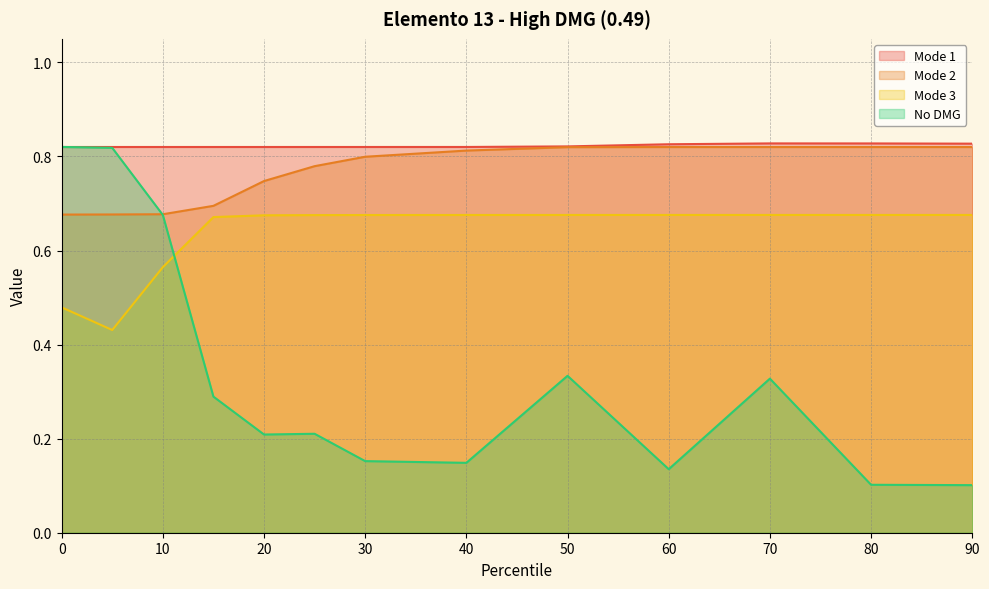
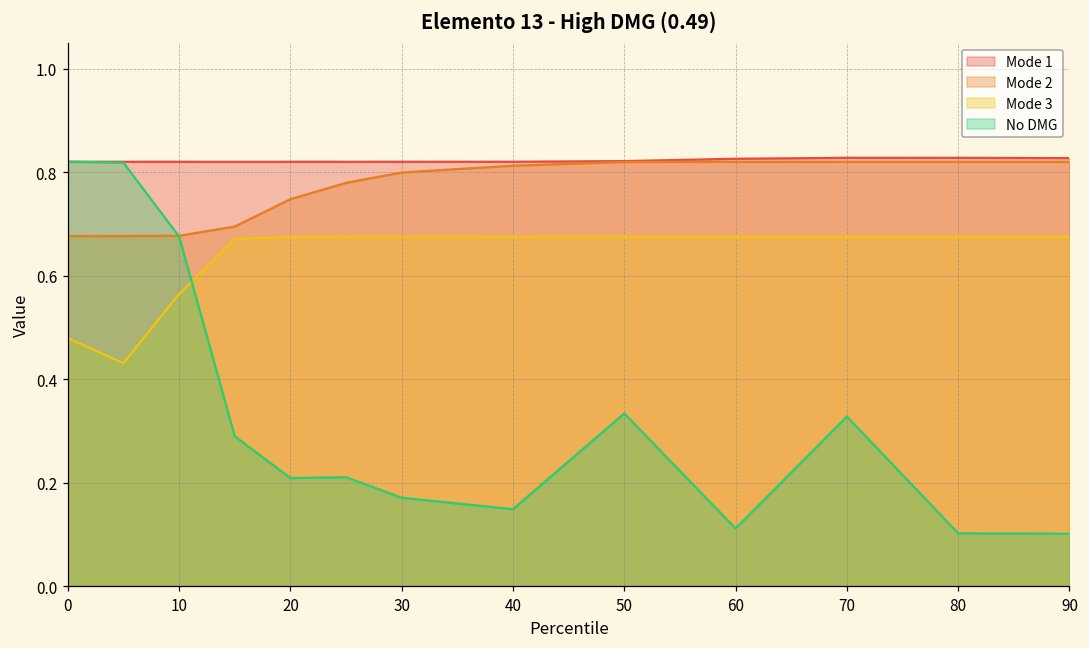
  {
    "No DMG": {
      "20": 0.21,
-     "30": 0.15,
+     "30": 0.17,
      "40": 0.15,
      "50": 0.33,
-     "60": 0.14,
+     "60": 0.11,
      "70": 0.33,
      "80": 0.10,
      "90": 0.10
    }
  }
